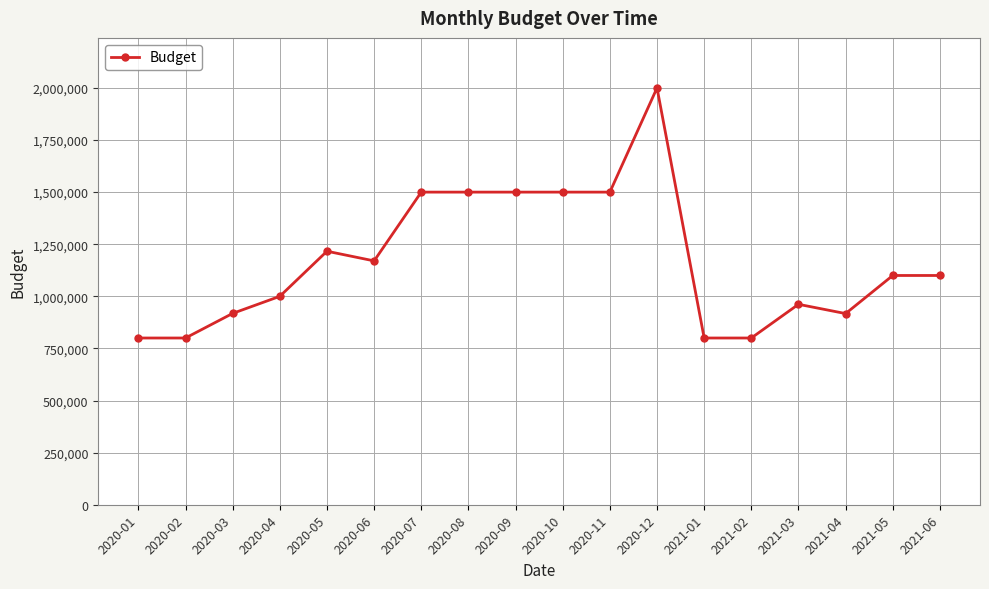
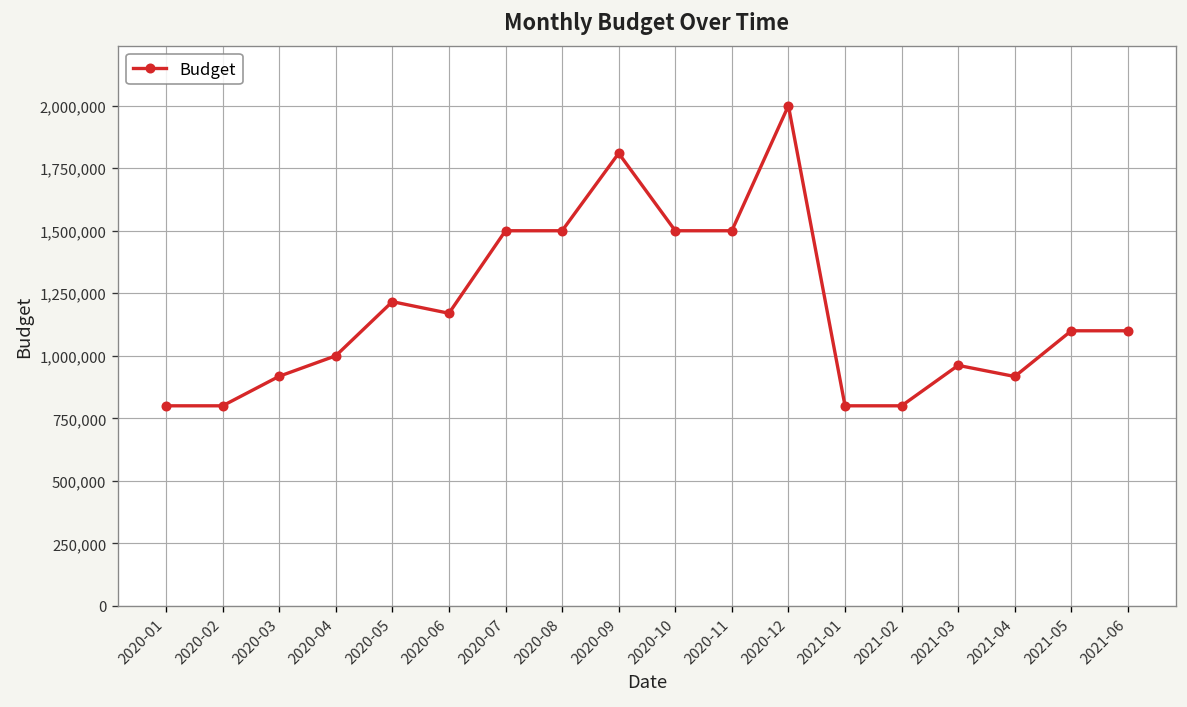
  {
    "2020-01": "800,000",
    "2020-02": "800,000",
    "2020-03": "920,000",
    "2020-04": "1,000,000",
    "2020-05": "1,220,000",
    "2020-06": "1,170,000",
    "2020-07": "1,500,000",
    "2020-08": "1,500,000",
-   "2020-09": "1,500,000",
+   "2020-09": "1,810,000",
    "2020-10": "1,500,000",
    "2020-11": "1,500,000",
    "2020-12": "2,000,000",
    "2021-01": "800,000",
    "2021-02": "800,000",
    "2021-03": "960,000",
    "2021-04": "920,000",
    "2021-05": "1,100,000",
    "2021-06": "1,100,000"
  }
